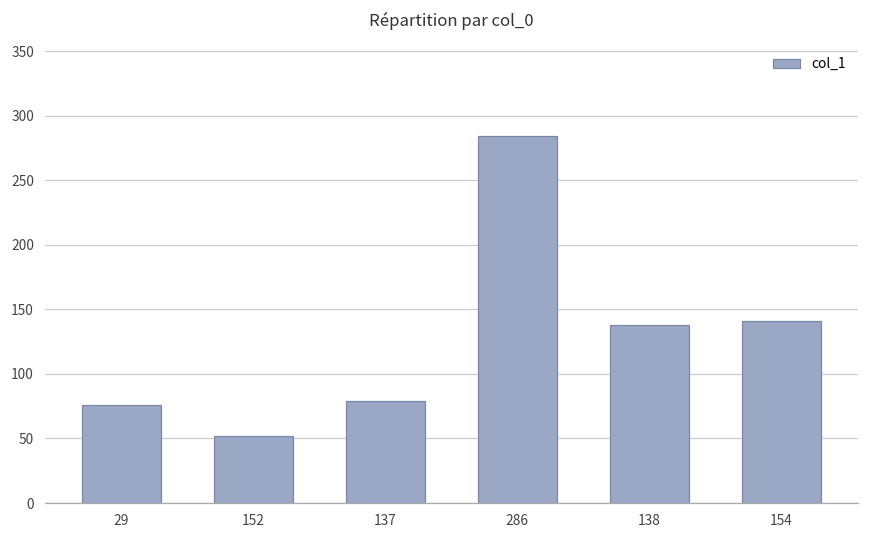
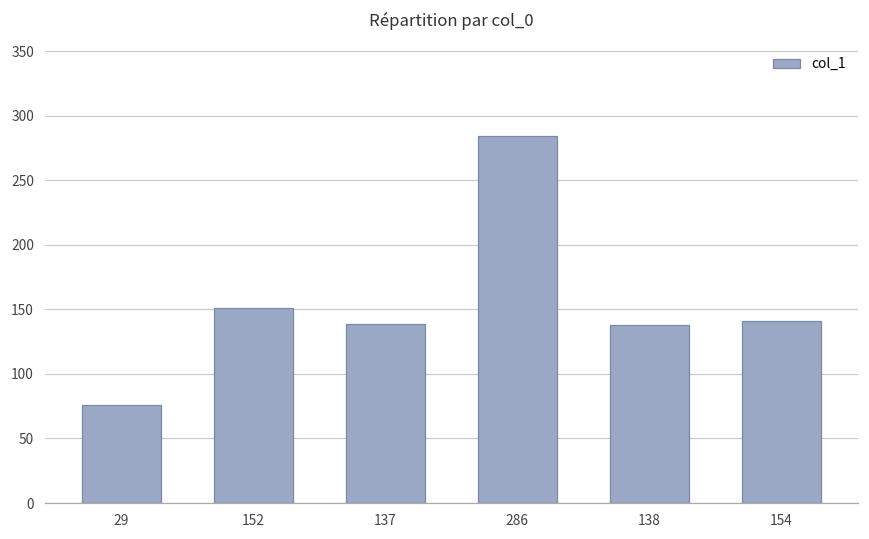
  {
    "29": 76,
-   "152": 52,
-   "137": 79,
+   "152": 151,
+   "137": 139,
    "286": 284,
    "138": 138,
    "154": 141
  }
